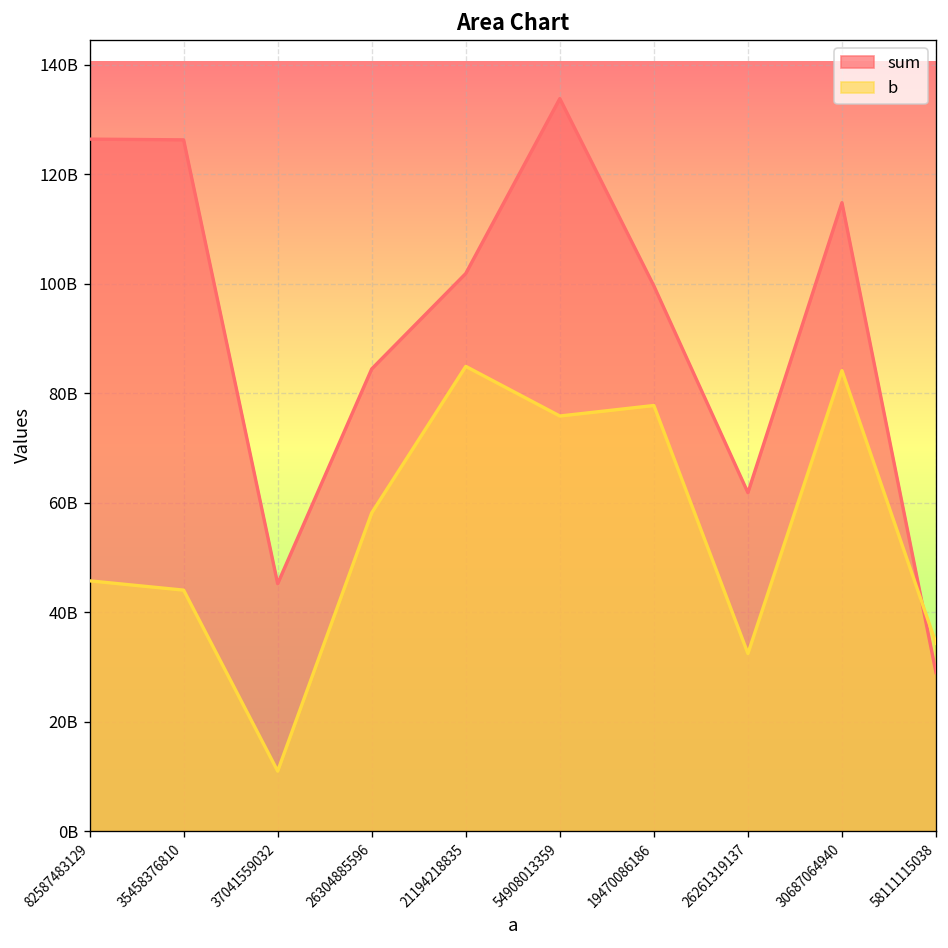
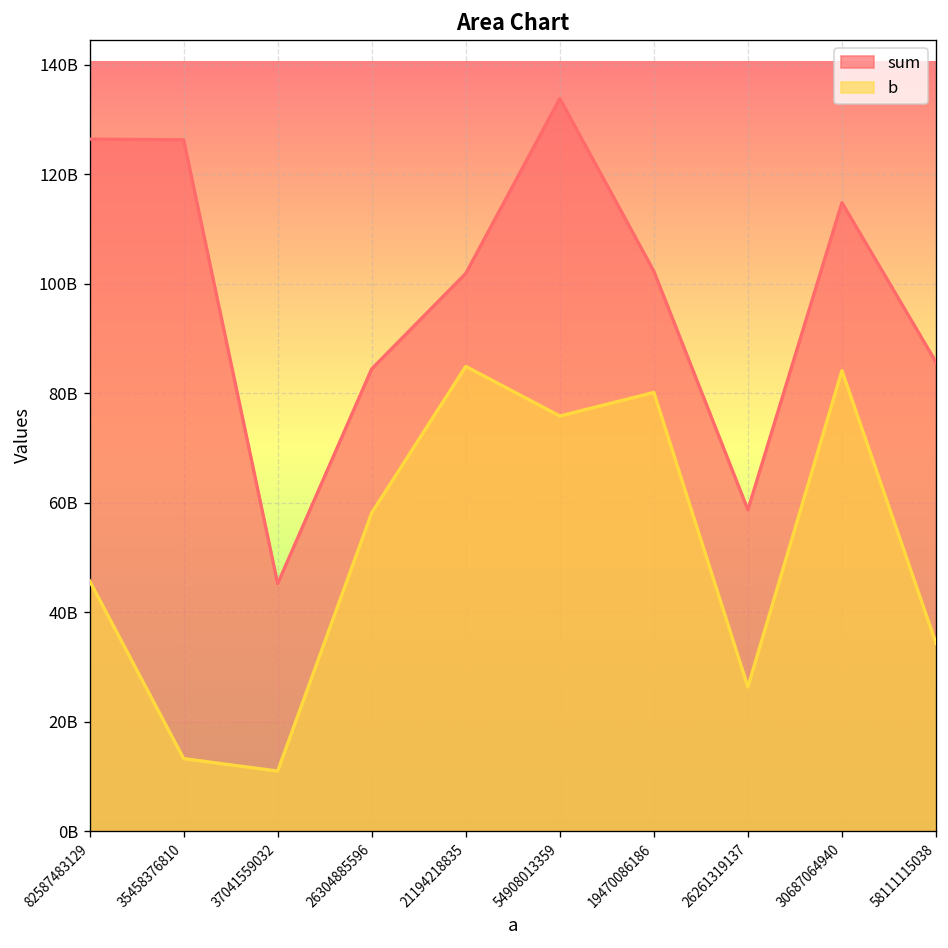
  {
    "sum": {
      "82587483129": 126000000000,
      "35458376810": 126000000000,
      "37041559032": 45000000000,
      "26304885596": 84000000000,
      "21194218835": 102000000000,
      "54908013359": 134000000000,
-     "19470086186": 100000000000,
-     "26261319137": 62000000000,
+     "19470086186": 102000000000,
+     "26261319137": 59000000000,
      "30687064940": 115000000000,
-     "58111115038": 29000000000
+     "58111115038": 86000000000
    },
    "b": {
      "82587483129": 46000000000,
-     "35458376810": 44000000000,
+     "35458376810": 13000000000,
      "37041559032": 11000000000,
      "26304885596": 58000000000,
      "21194218835": 85000000000,
      "54908013359": 76000000000,
-     "19470086186": 78000000000,
-     "26261319137": 32000000000,
+     "19470086186": 80000000000,
+     "26261319137": 26000000000,
      "30687064940": 84000000000,
      "58111115038": 34000000000
    }
  }
